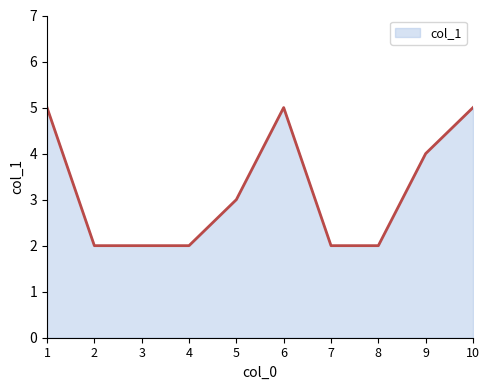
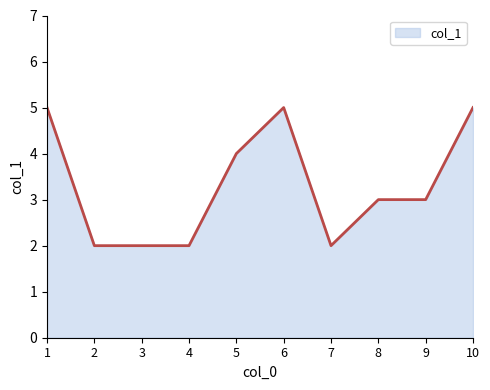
  {
    "1": 5,
    "2": 2,
    "3": 2,
    "4": 2,
-   "5": 3,
+   "5": 4,
    "6": 5,
    "7": 2,
-   "8": 2,
-   "9": 4,
+   "8": 3,
+   "9": 3,
    "10": 5
  }
